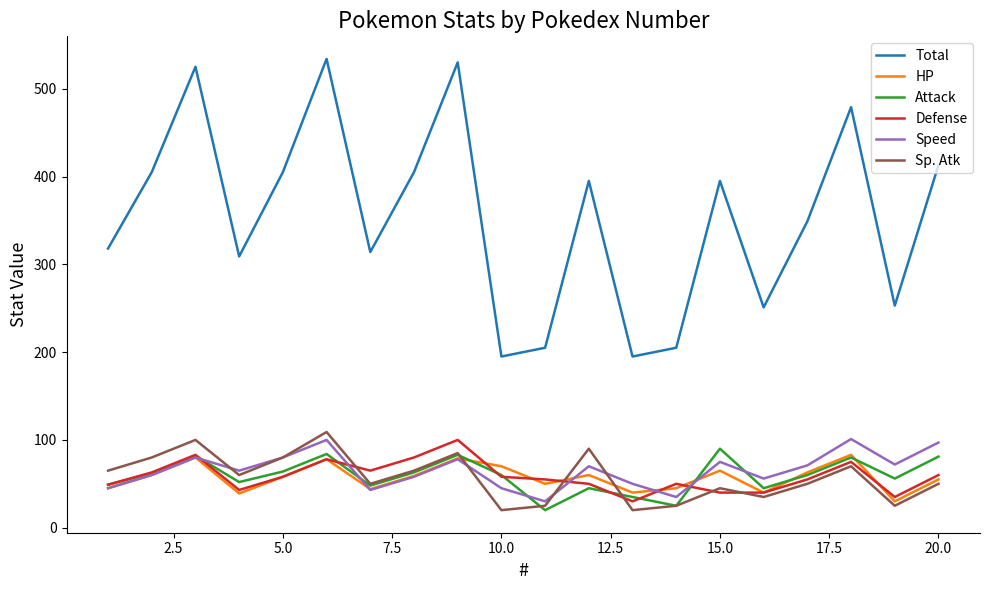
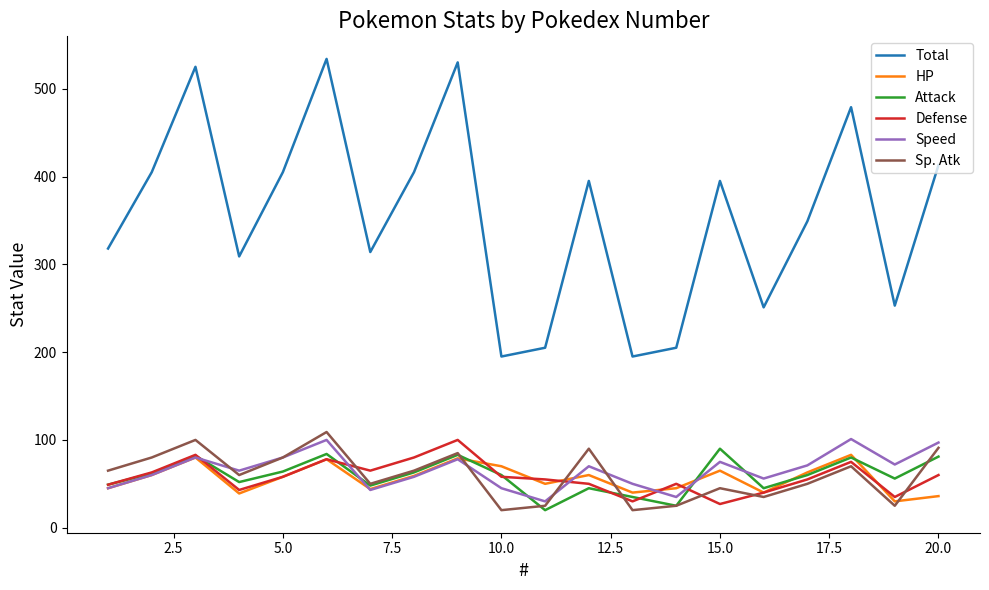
  {
    "Total": {
      "5.0": 410,
      "10.0": 200,
      "15.0": 400
    },
    "HP": {
      "10.0": 70,
      "15.0": 70,
-     "20.0": 60
+     "20.0": 40
    },
    "Attack": {
      "5.0": 60,
      "15.0": 90,
      "20.0": 80
    },
    "Defense": {
-     "15.0": 40,
+     "15.0": 30,
      "20.0": 60
    },
    "Speed": {
      "10.0": 50,
      "15.0": 80,
      "20.0": 100
    },
    "Sp. Atk": {
      "10.0": 20,
      "15.0": 50,
-     "20.0": 50
+     "20.0": 90
    }
  }
